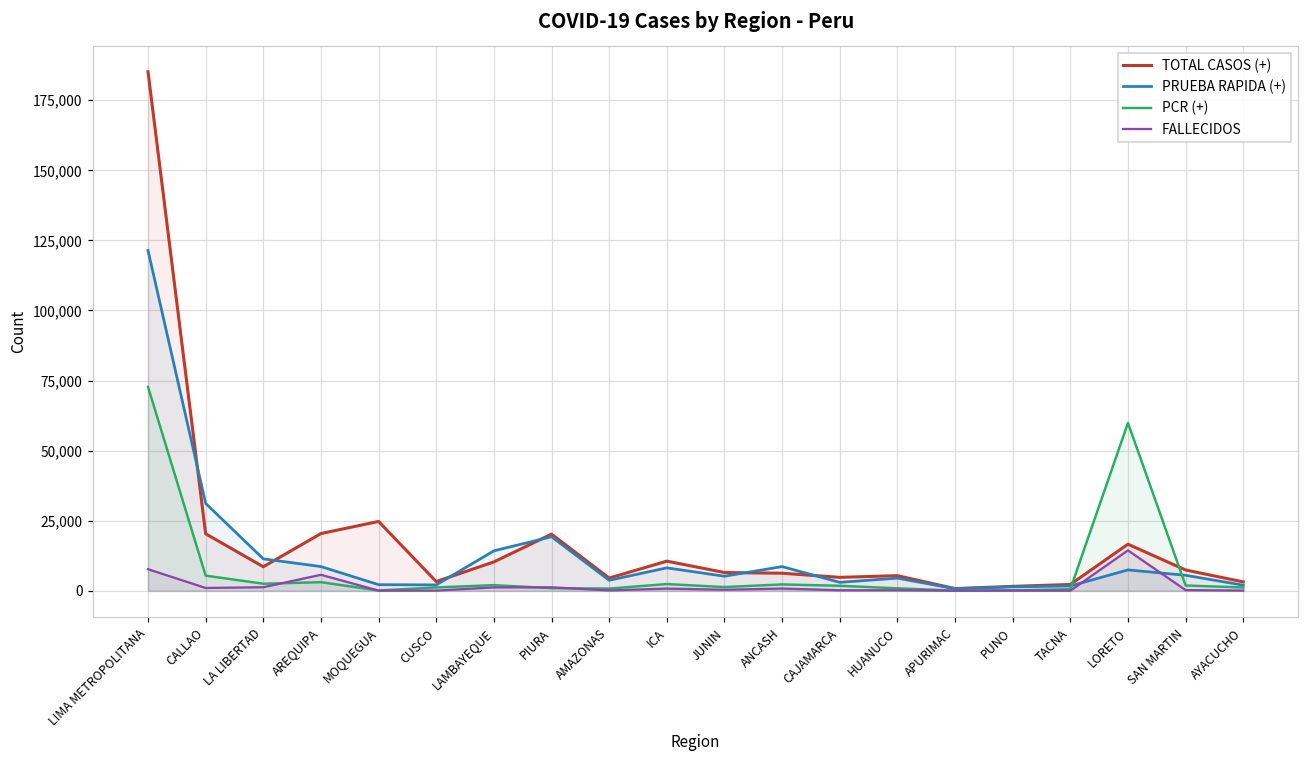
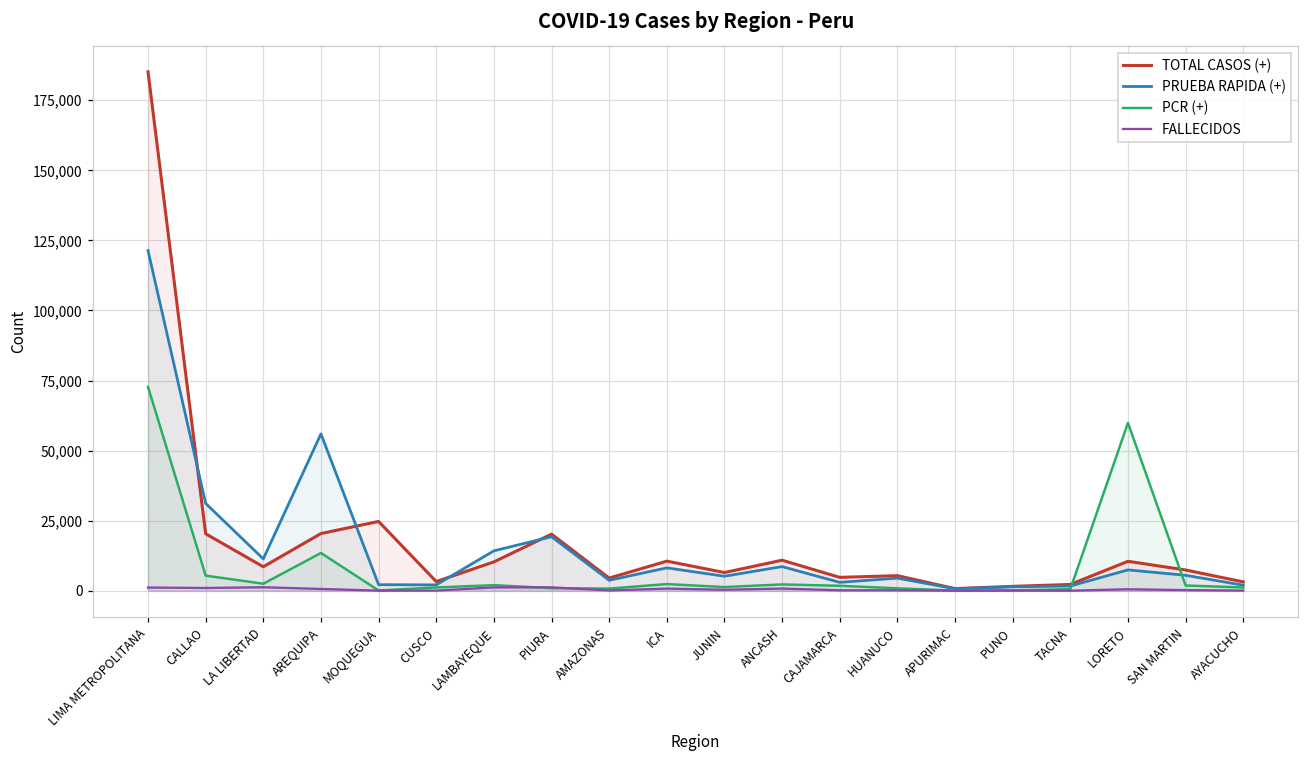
  {
    "TOTAL CASOS (+)": {
      "LIMA METROPOLITANA": "185,000",
      "CALLAO": "20,000",
      "LA LIBERTAD": "9,000",
      "AREQUIPA": "20,000",
      "MOQUEGUA": "25,000",
      "CUSCO": "3,000",
      "LAMBAYEQUE": "10,000",
      "ICA": "11,000",
      "JUNIN": "7,000",
-     "ANCASH": "6,000",
+     "ANCASH": "11,000",
      "CAJAMARCA": "5,000",
-     "LORETO": "17,000",
+     "LORETO": "11,000",
      "SAN MARTIN": "7,000",
      "AYACUCHO": "3,000"
    },
    "PRUEBA RAPIDA (+)": {
      "LIMA METROPOLITANA": "121,000",
      "CALLAO": "31,000",
      "LA LIBERTAD": "11,000",
-     "AREQUIPA": "9,000",
+     "AREQUIPA": "56,000",
      "MOQUEGUA": "2,000",
      "LAMBAYEQUE": "14,000",
      "ICA": "8,000",
      "JUNIN": "5,000",
      "ANCASH": "9,000",
      "CAJAMARCA": "3,000",
      "LORETO": "7,000",
      "SAN MARTIN": "6,000"
    },
    "PCR (+)": {
      "LIMA METROPOLITANA": "73,000",
      "CALLAO": "5,000",
      "LA LIBERTAD": "3,000",
-     "AREQUIPA": "3,000",
+     "AREQUIPA": "13,000",
      "ICA": "2,000",
      "ANCASH": "2,000",
      "CAJAMARCA": "2,000",
      "LORETO": "60,000",
      "SAN MARTIN": "2,000"
    },
    "FALLECIDOS": {
-     "LIMA METROPOLITANA": "8,000",
+     "LIMA METROPOLITANA": "1,000",
      "CALLAO": "1,000",
      "LA LIBERTAD": "1,000",
-     "AREQUIPA": "6,000",
+     "AREQUIPA": "1,000",
      "CUSCO": "0",
      "ICA": "1,000",
      "ANCASH": "1,000",
      "CAJAMARCA": "0",
-     "LORETO": "14,000",
+     "LORETO": "1,000",
      "SAN MARTIN": "0",
      "AYACUCHO": "0"
    }
  }
